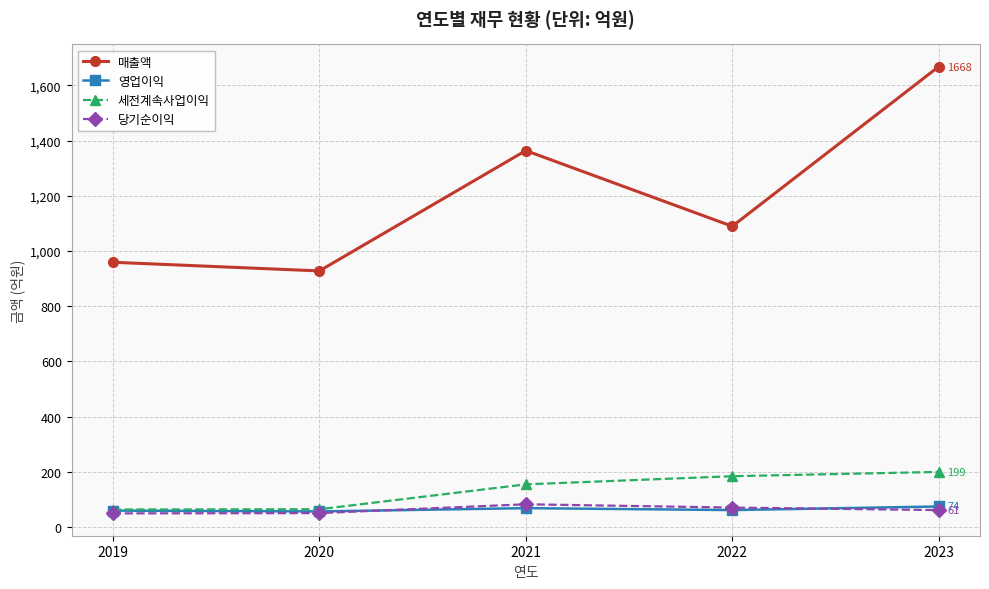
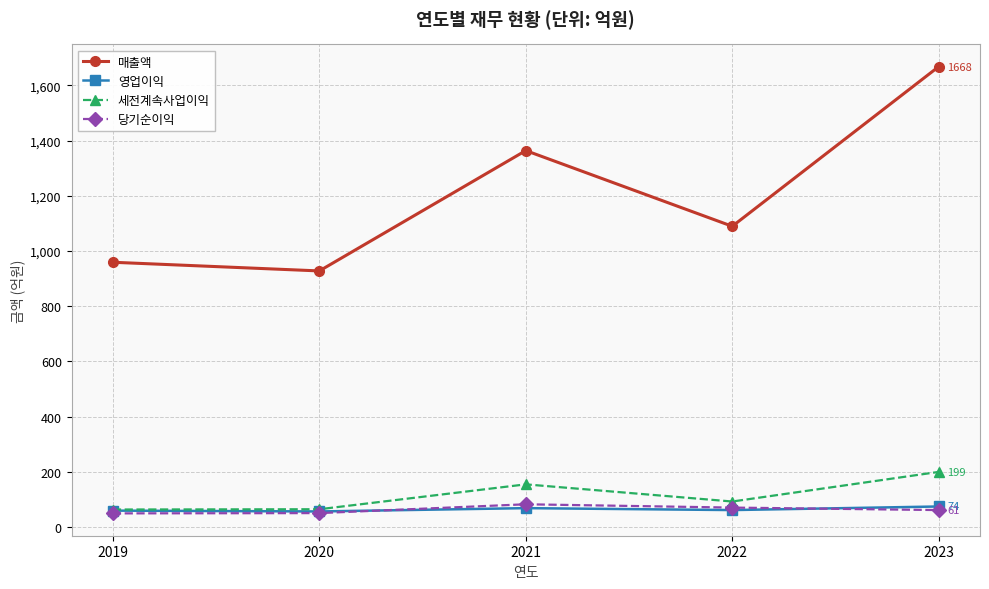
  {
    "매출액": {
      "2023": 1668
    },
    "영업이익": {
      "2021": 70
    },
    "세전계속사업이익": {
      "2021": 150,
-     "2022": 180
+     "2022": 90
    },
    "당기순이익": {
      "2019": 50,
      "2021": 80
    }
  }
